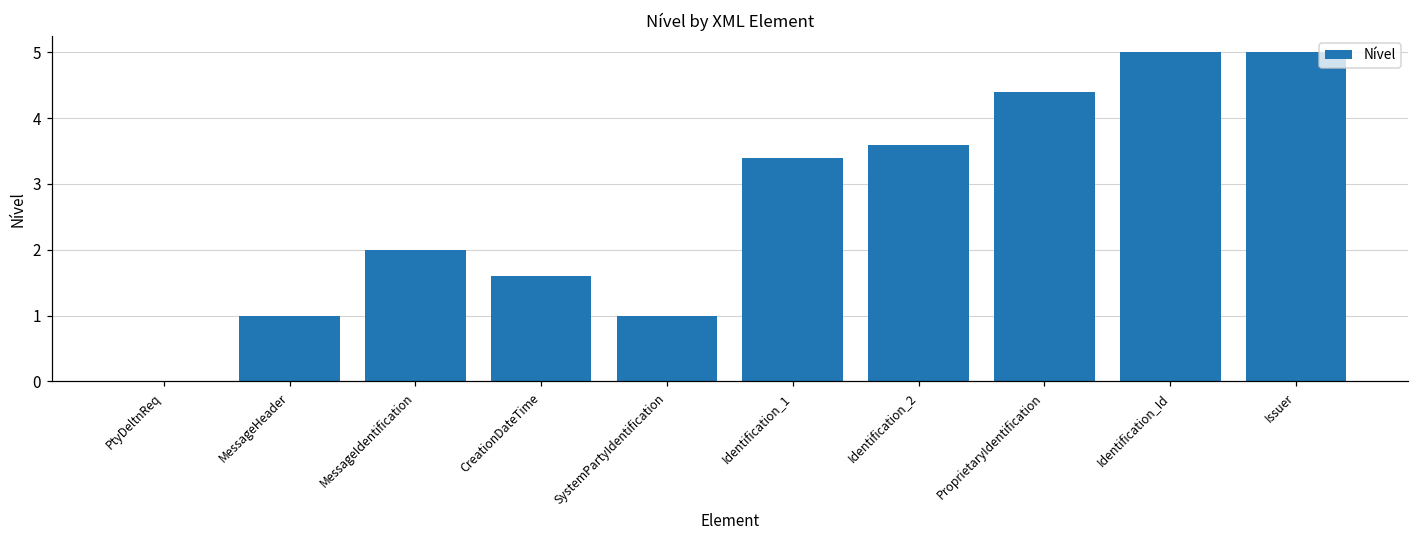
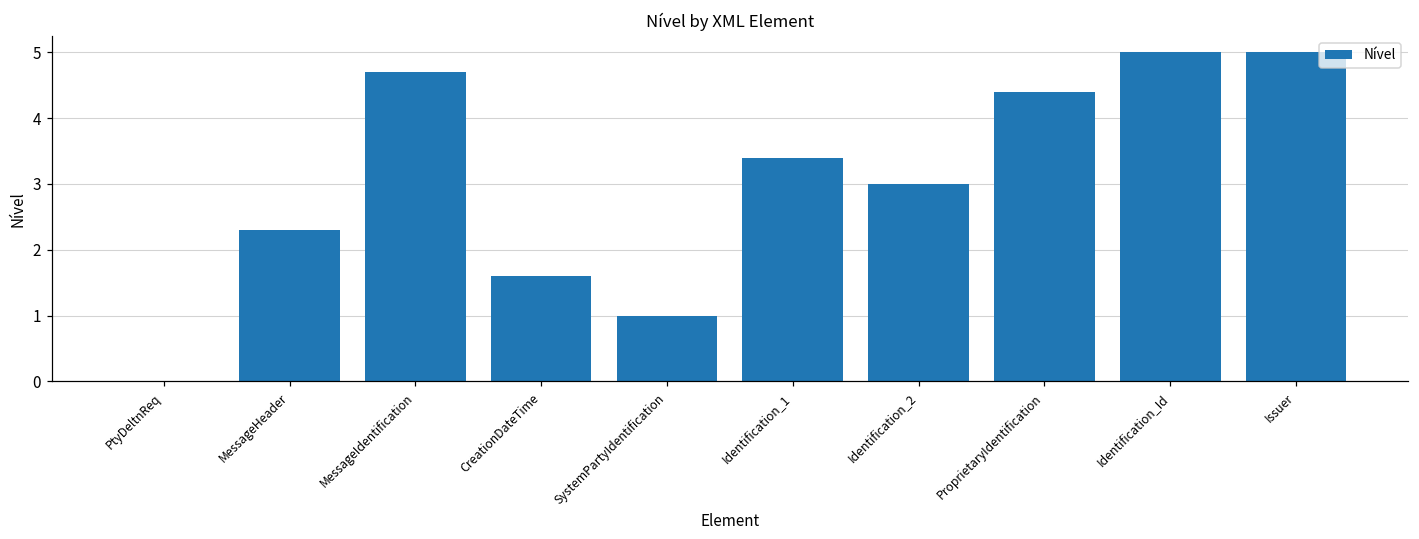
  {
    "PtyDeltnReq": 0.0,
-   "MessageHeader": 1.0,
-   "MessageIdentification": 2.0,
+   "MessageHeader": 2.3,
+   "MessageIdentification": 4.7,
    "CreationDateTime": 1.6,
    "SystemPartyIdentification": 1.0,
    "Identification_1": 3.4,
-   "Identification_2": 3.6,
+   "Identification_2": 3.0,
    "ProprietaryIdentification": 4.4,
    "Identification_Id": 5.0,
    "Issuer": 5.0
  }
